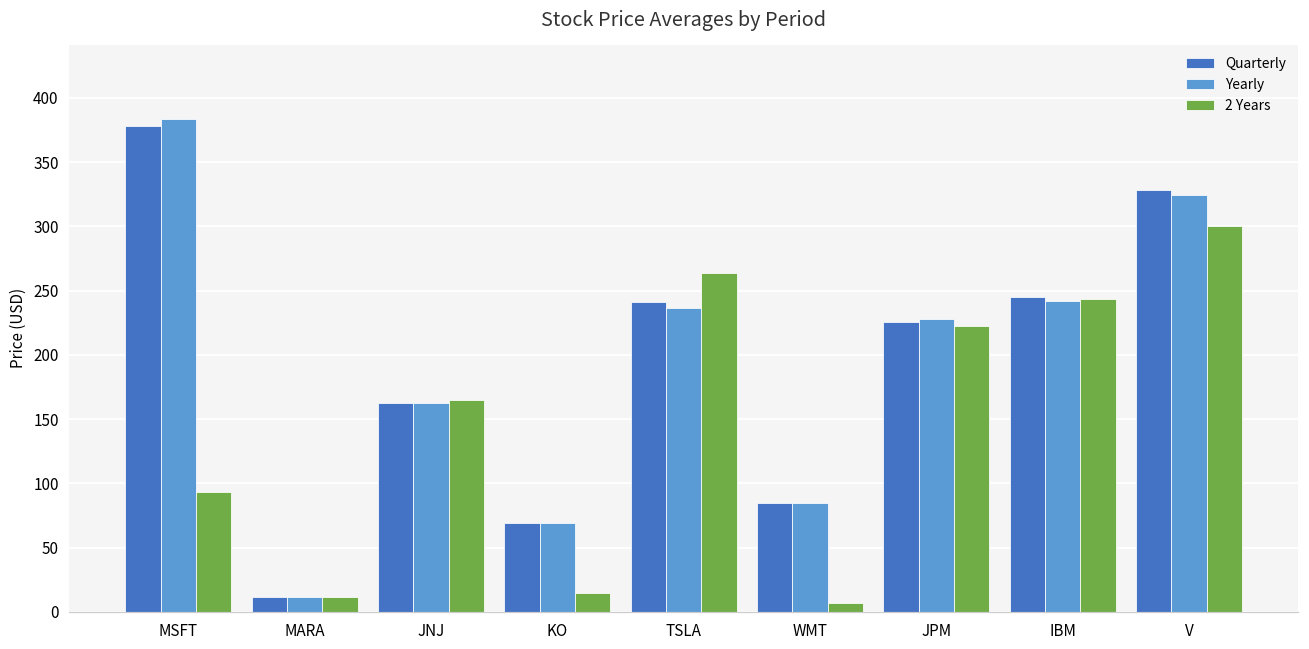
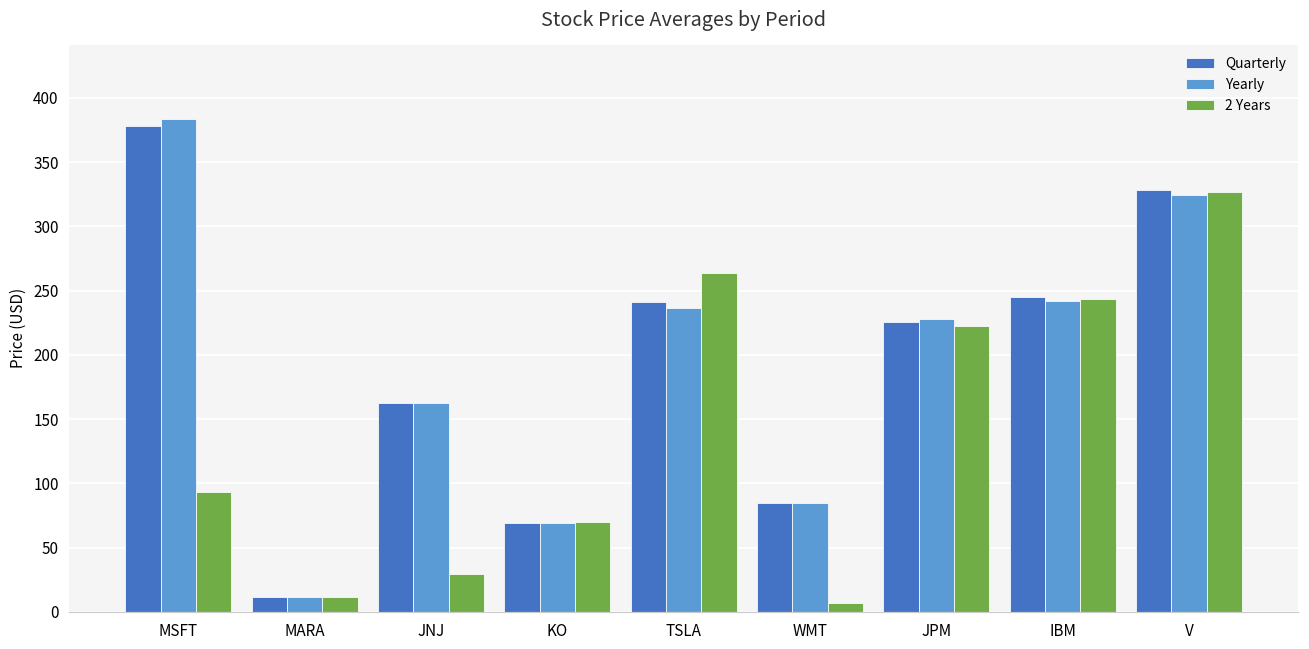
  {
    "2 Years": {
      "MSFT": 93,
      "MARA": 12,
-     "JNJ": 165,
-     "KO": 15,
+     "JNJ": 29,
+     "KO": 70,
      "TSLA": 264,
      "WMT": 7,
      "JPM": 222,
      "IBM": 243,
-     "V": 300
+     "V": 327
    }
  }
